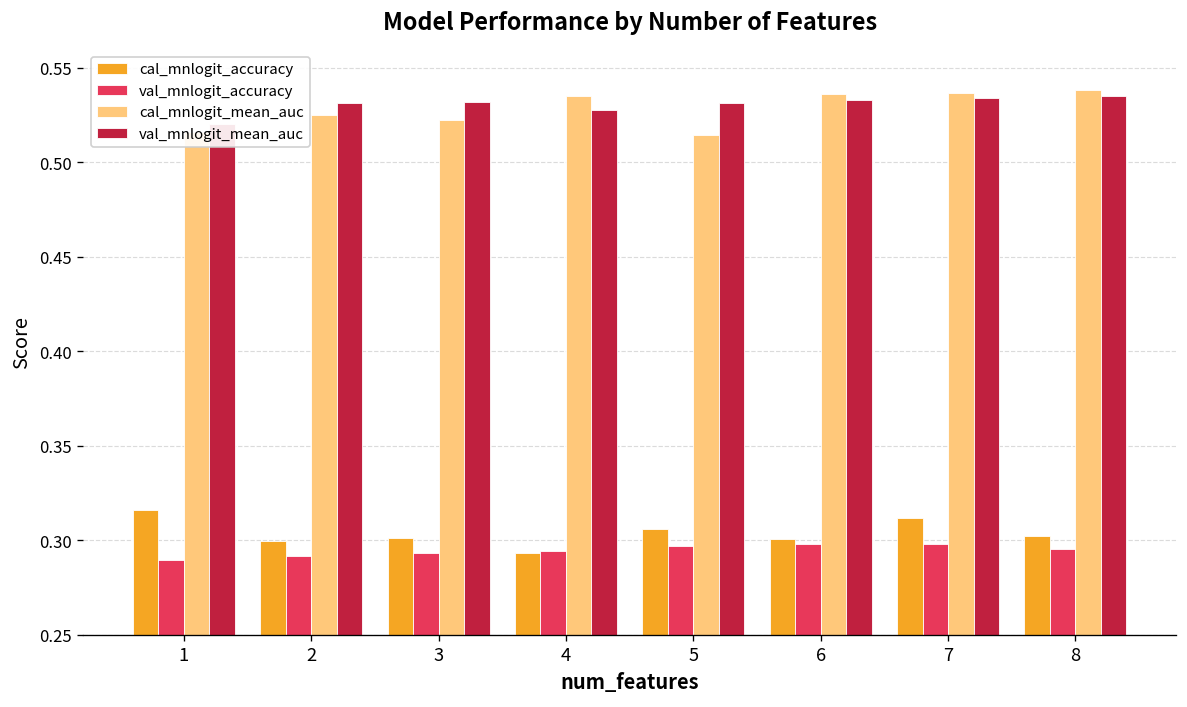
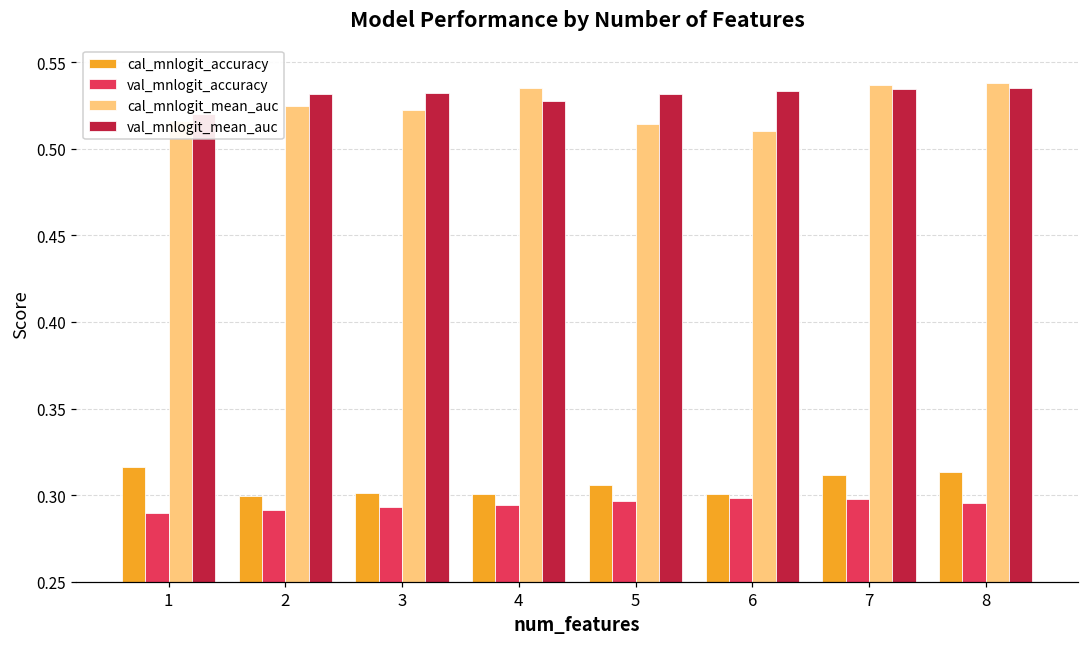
  {
    "cal_mnlogit_accuracy": {
      "1": 0.316,
      "2": 0.299,
      "3": 0.301,
-     "4": 0.293,
+     "4": 0.301,
      "5": 0.306,
      "6": 0.301,
      "7": 0.312,
-     "8": 0.302
+     "8": 0.313
    },
    "cal_mnlogit_mean_auc": {
      "2": 0.525,
      "3": 0.523,
      "4": 0.535,
      "5": 0.514,
-     "6": 0.536,
+     "6": 0.510,
      "7": 0.537,
      "8": 0.538
    }
  }
